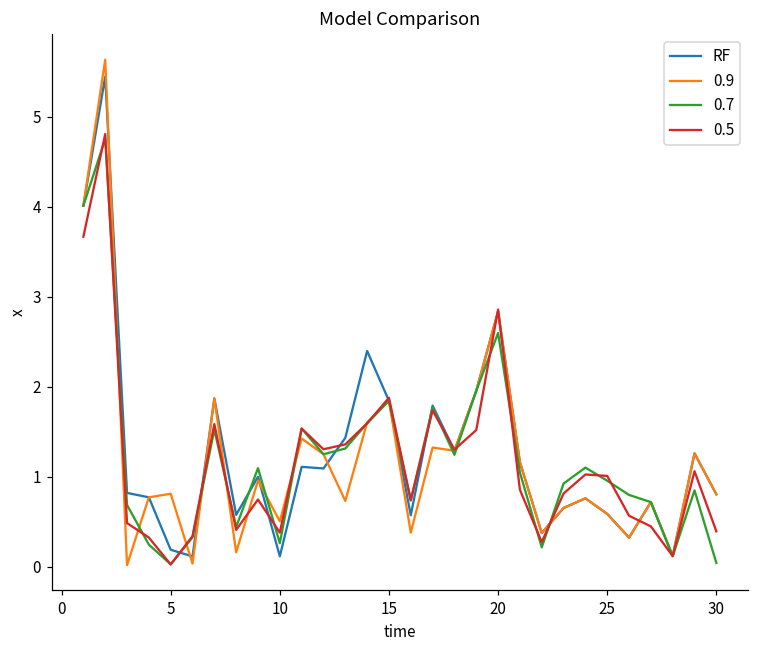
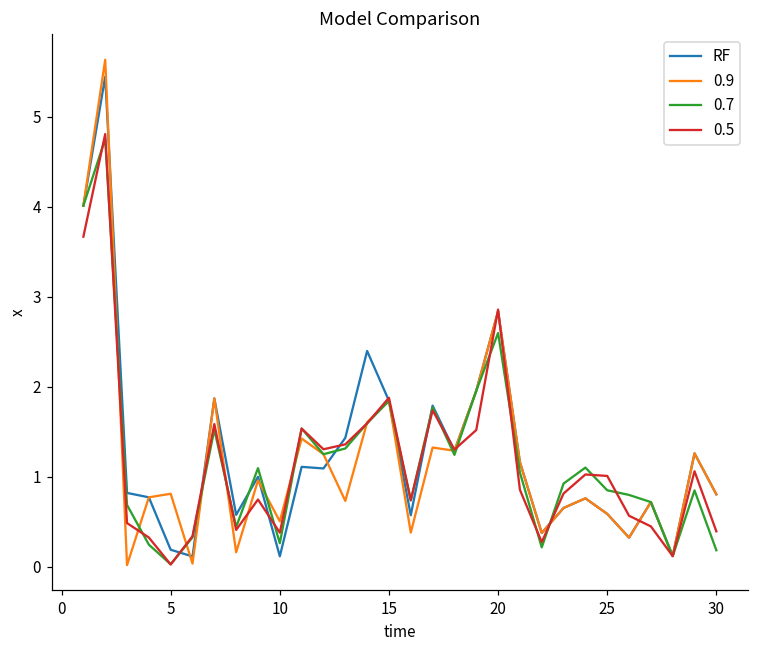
  {
    "RF": {
      "5": 0.2,
      "10": 0.1
    },
    "0.9": {
      "5": 0.8,
      "10": 0.5
    },
    "0.7": {
      "10": 0.3,
      "20": 2.6,
-     "25": 1.0,
-     "30": 0.0
+     "25": 0.9,
+     "30": 0.2
    },
    "0.5": {
      "10": 0.4,
      "15": 1.9,
      "25": 1.0,
      "30": 0.4
    }
  }
